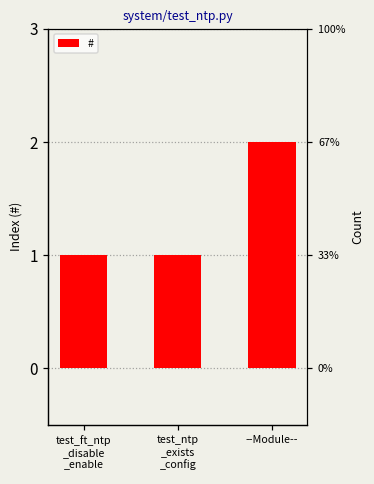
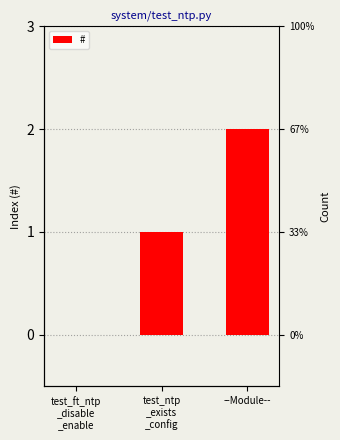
  {
-   "test_ft_ntp _disable _enable": 1,
+   "test_ft_ntp _disable _enable": 0,
    "test_ntp _exists _config": 1,
    "--Module--": 2
  }
